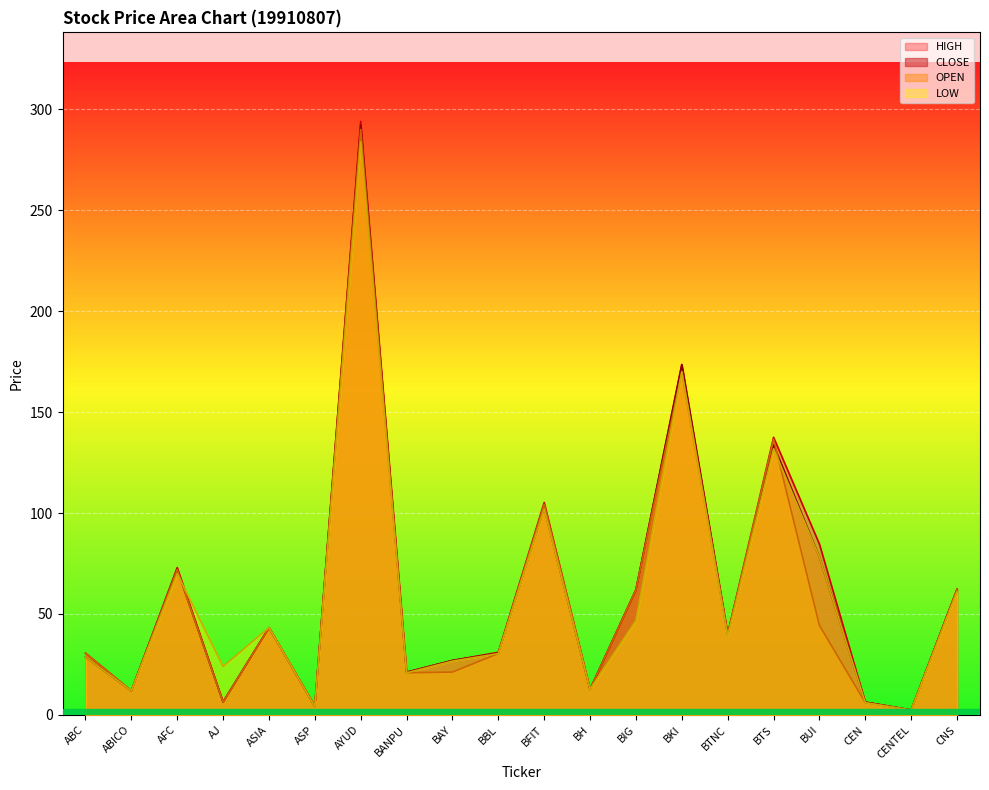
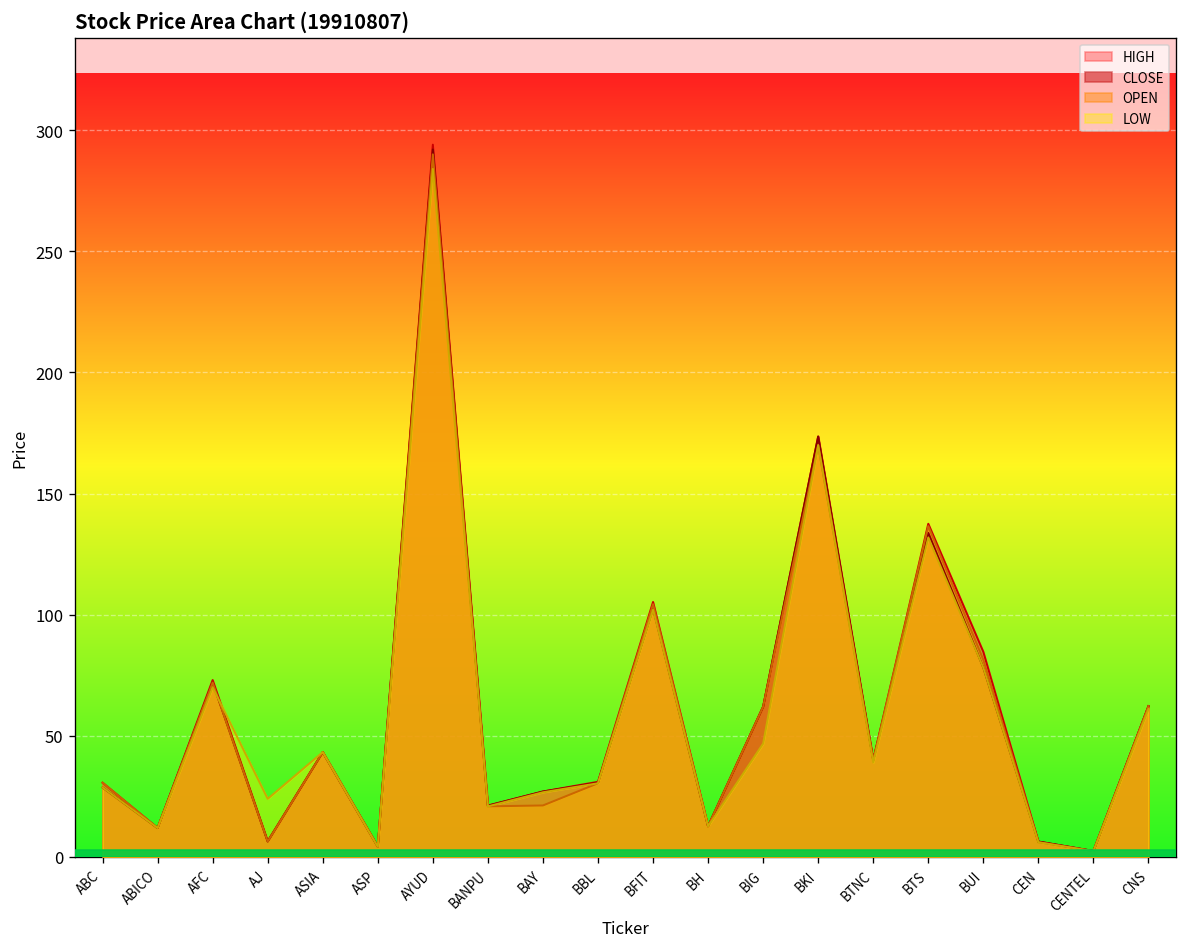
  {
    "HIGH": {
      "AYUD": 294,
      "BUI": 85
    },
    "CLOSE": {
      "AYUD": 292,
      "BTS": 134
    },
    "OPEN": {
      "AYUD": 290,
      "BAY": 21,
-     "BUI": 44
+     "BUI": 81
    },
    "LOW": {
      "AFC": 70,
      "AJ": 24,
      "AYUD": 284,
      "BIG": 47,
      "BTS": 132
    }
  }
